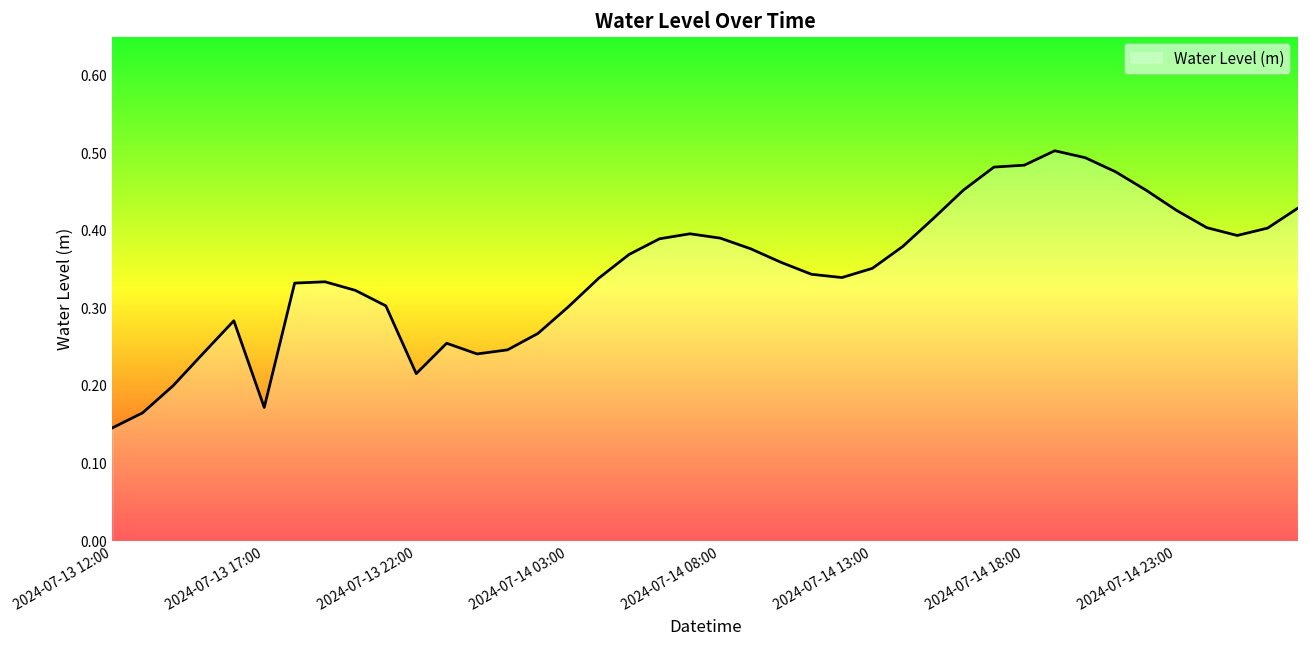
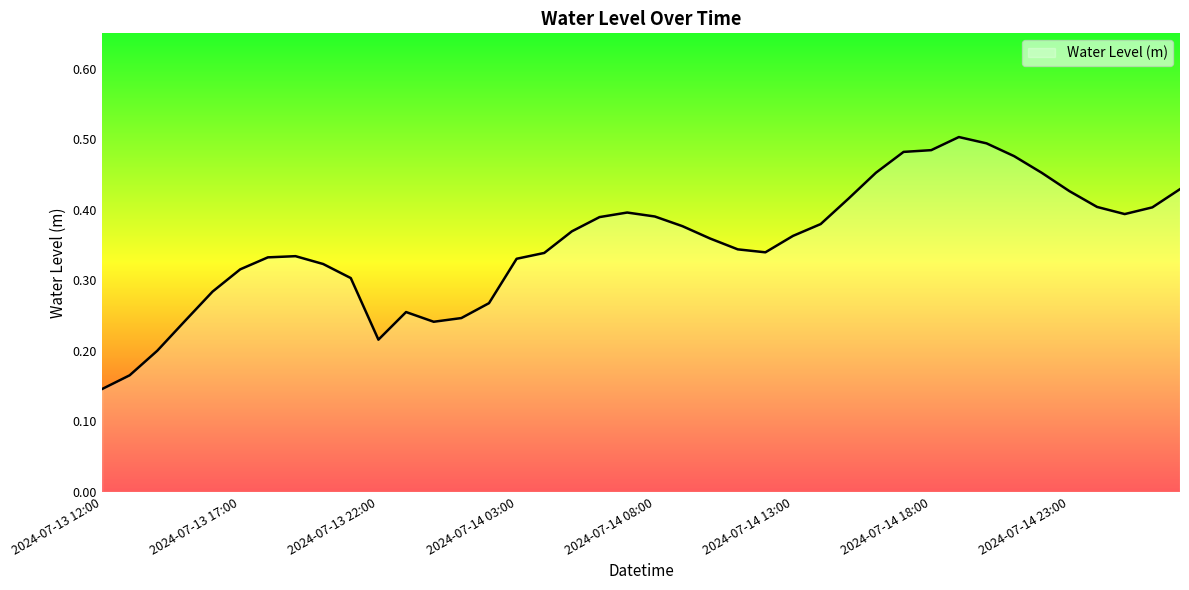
  {
    "2024-07-13 12:00": 0.15,
-   "2024-07-13 17:00": 0.17,
+   "2024-07-13 17:00": 0.32,
    "2024-07-13 22:00": 0.22,
-   "2024-07-14 03:00": 0.30,
+   "2024-07-14 03:00": 0.33,
    "2024-07-14 08:00": 0.39,
-   "2024-07-14 13:00": 0.35,
+   "2024-07-14 13:00": 0.36,
    "2024-07-14 18:00": 0.48,
    "2024-07-14 23:00": 0.43
  }
